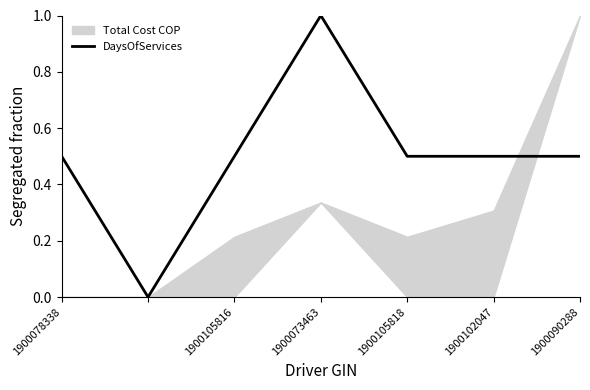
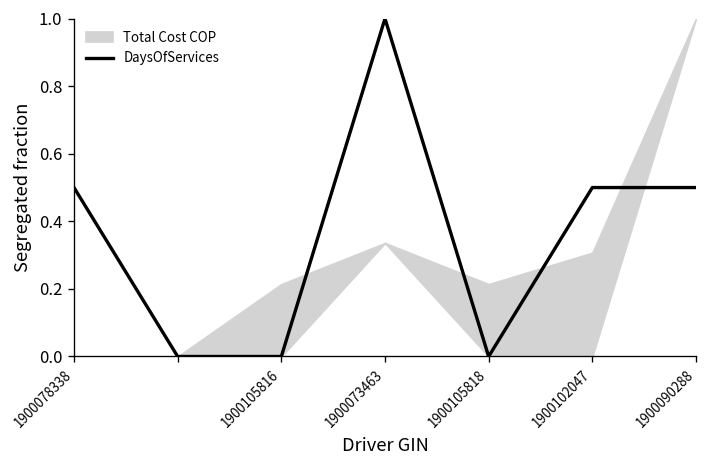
  {
    "DaysOfServices": {
      "1900078338": 0.50,
-     "1900105816": 0.50,
+     "1900105816": 0.00,
      "1900073463": 1.00,
-     "1900105818": 0.50,
+     "1900105818": 0.00,
      "1900102047": 0.50,
      "1900090288": 0.50
    },
    "Total Cost COP": {
      "1900078338": 0.00,
      "1900105816": 0.21,
      "1900073463": 0.00,
      "1900105818": 0.21,
      "1900102047": 0.31,
      "1900090288": 0.00
    }
  }
